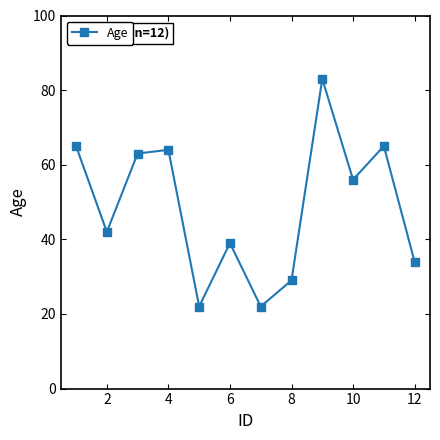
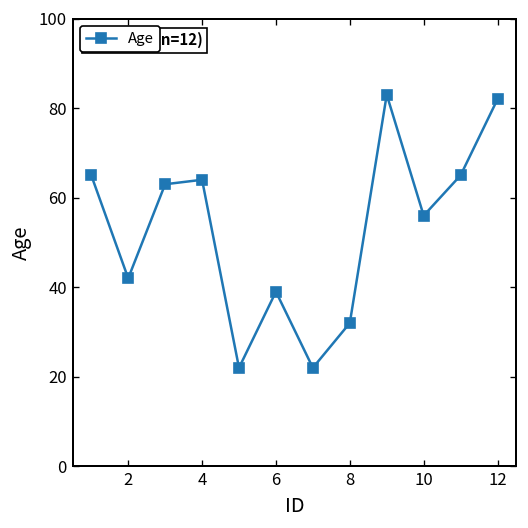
  {
    "2": 42,
    "4": 64,
    "6": 39,
-   "8": 29,
+   "8": 32,
    "10": 56,
-   "12": 34
+   "12": 82
  }
